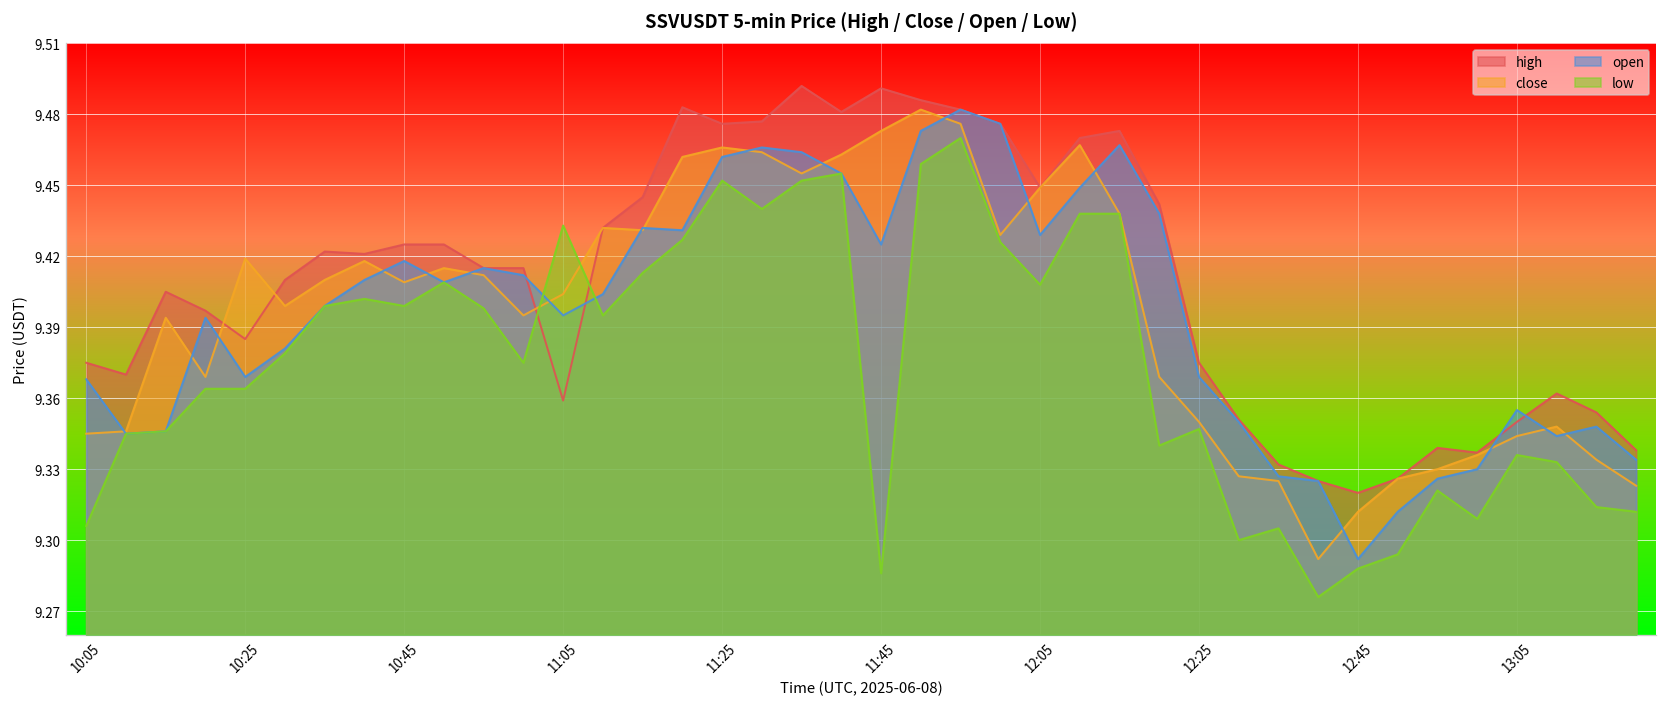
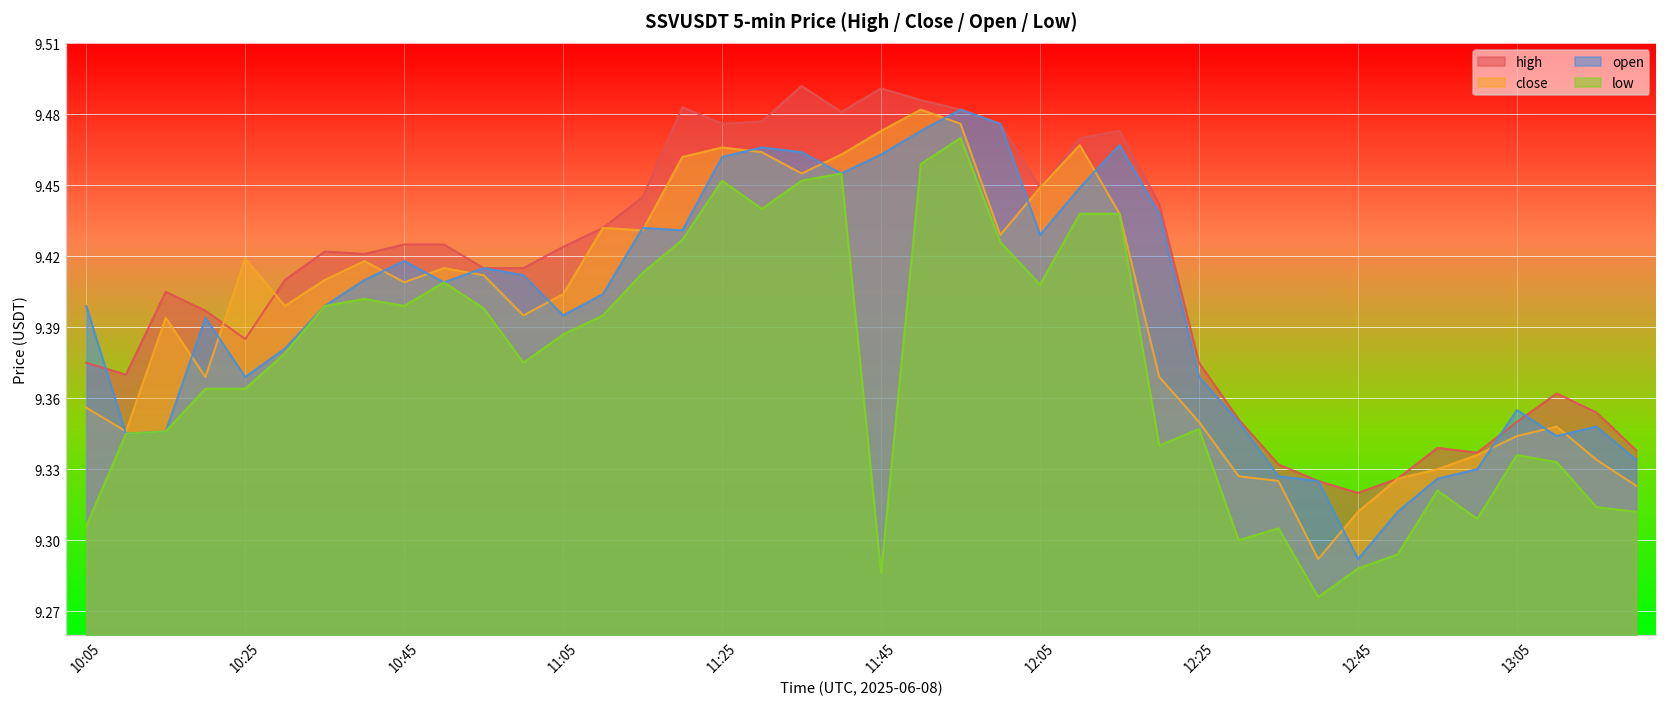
  {
    "high": {
      "10:05": 9.375,
      "10:25": 9.385,
      "10:45": 9.425,
-     "11:05": 9.359,
+     "11:05": 9.424,
      "11:25": 9.476,
      "11:45": 9.491,
      "12:25": 9.375,
      "12:45": 9.320,
      "13:05": 9.350
    },
    "close": {
-     "10:05": 9.345,
+     "10:05": 9.356,
      "10:25": 9.419,
      "10:45": 9.409,
      "11:05": 9.404,
      "11:25": 9.466,
      "11:45": 9.473,
      "12:25": 9.350,
      "12:45": 9.312,
      "13:05": 9.344
    },
    "open": {
-     "10:05": 9.368,
+     "10:05": 9.399,
      "10:25": 9.369,
      "10:45": 9.418,
      "11:05": 9.395,
      "11:25": 9.462,
-     "11:45": 9.425,
+     "11:45": 9.463,
      "12:05": 9.429,
      "12:25": 9.369,
      "12:45": 9.292,
      "13:05": 9.355
    },
    "low": {
      "10:05": 9.306,
      "10:25": 9.364,
      "10:45": 9.399,
-     "11:05": 9.433,
+     "11:05": 9.387,
      "11:25": 9.452,
      "11:45": 9.286,
      "12:05": 9.408,
      "12:25": 9.347,
      "12:45": 9.288,
      "13:05": 9.336
    }
  }
